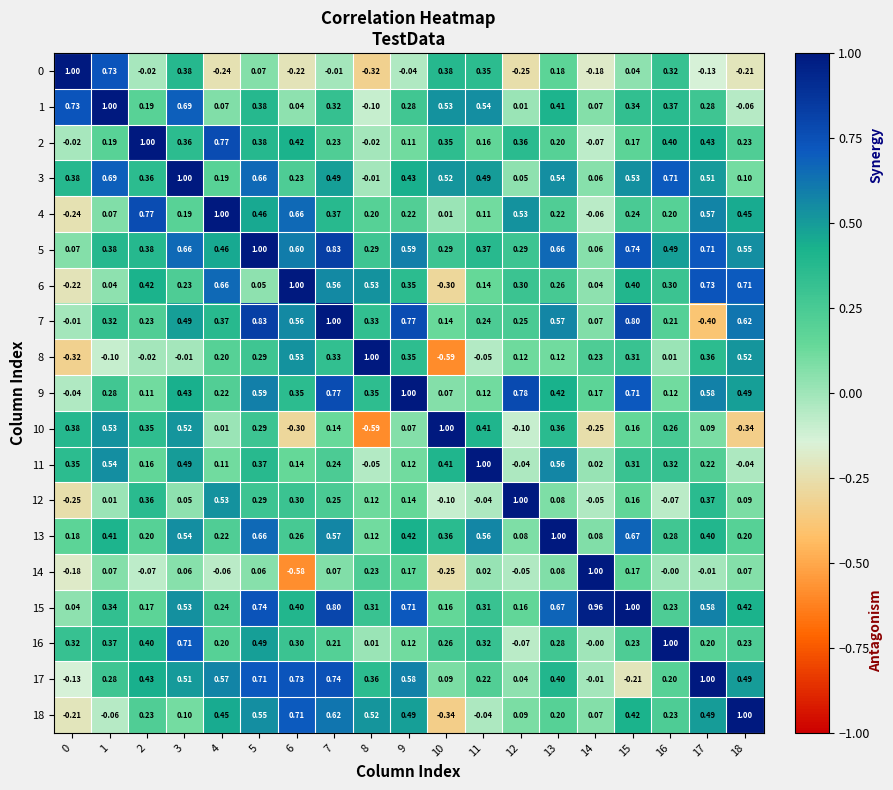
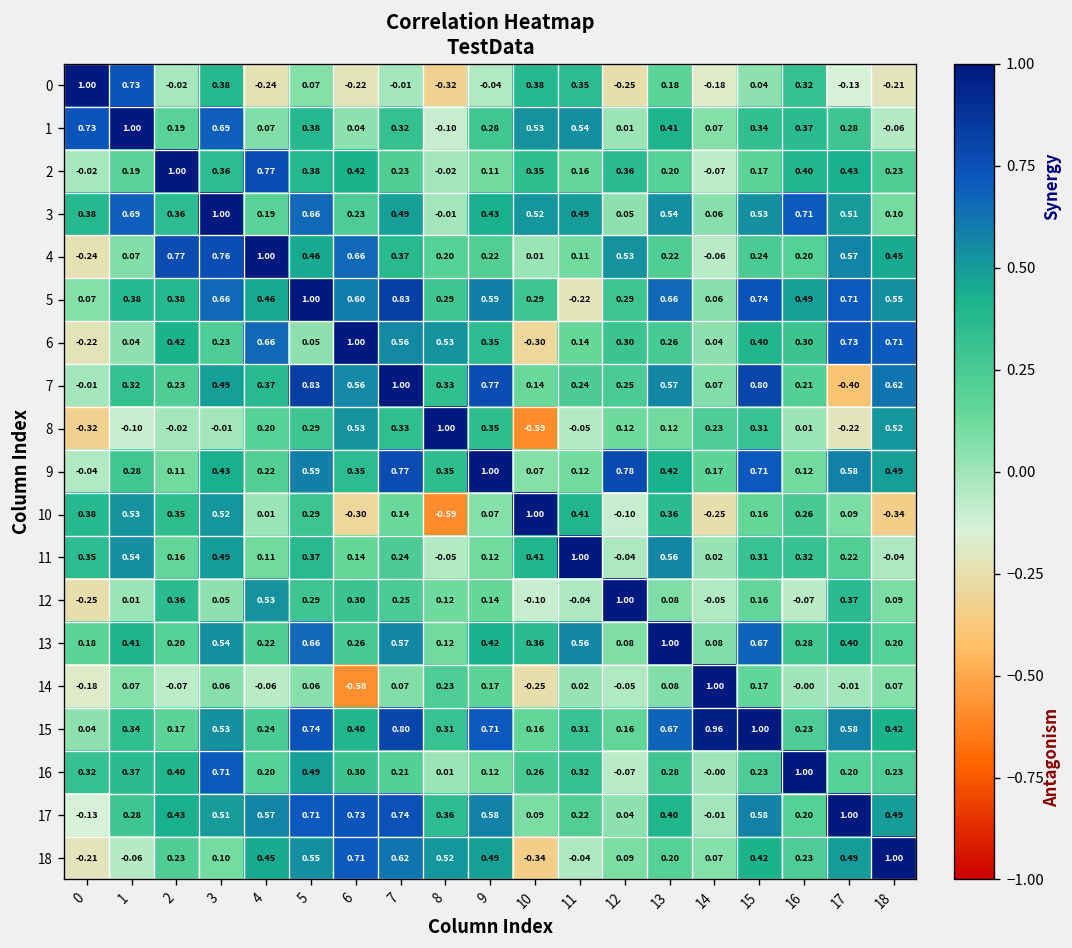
  {
    "4": {
      "0": -0.24,
      "1": 0.07,
      "2": 0.77,
-     "3": 0.19,
+     "3": 0.76,
      "4": 1.00,
      "5": 0.46,
      "6": 0.66,
      "7": 0.37,
      "8": 0.20,
      "9": 0.22,
      "10": 0.01,
      "11": 0.11,
      "12": 0.53,
      "13": 0.22,
      "14": -0.06,
      "15": 0.24,
      "16": 0.20,
      "17": 0.57,
      "18": 0.45
    },
    "5": {
      "0": 0.07,
      "1": 0.38,
      "2": 0.38,
      "3": 0.66,
      "4": 0.46,
      "5": 1.00,
      "6": 0.60,
      "7": 0.83,
      "8": 0.29,
      "9": 0.59,
      "10": 0.29,
-     "11": 0.37,
+     "11": -0.22,
      "12": 0.29,
      "13": 0.66,
      "14": 0.06,
      "15": 0.74,
      "16": 0.49,
      "17": 0.71,
      "18": 0.55
    },
    "8": {
      "0": -0.32,
      "1": -0.10,
      "2": -0.02,
      "3": -0.01,
      "4": 0.20,
      "5": 0.29,
      "6": 0.53,
      "7": 0.33,
      "8": 1.00,
      "9": 0.35,
      "10": -0.59,
      "11": -0.05,
      "12": 0.12,
      "13": 0.12,
      "14": 0.23,
      "15": 0.31,
      "16": 0.01,
-     "17": 0.36,
+     "17": -0.22,
      "18": 0.52
    },
    "17": {
      "0": -0.13,
      "1": 0.28,
      "2": 0.43,
      "3": 0.51,
      "4": 0.57,
      "5": 0.71,
      "6": 0.73,
      "7": 0.74,
      "8": 0.36,
      "9": 0.58,
      "10": 0.09,
      "11": 0.22,
      "12": 0.04,
      "13": 0.40,
      "14": -0.01,
-     "15": -0.21,
+     "15": 0.58,
      "16": 0.20,
      "17": 1.00,
      "18": 0.49
    }
  }
